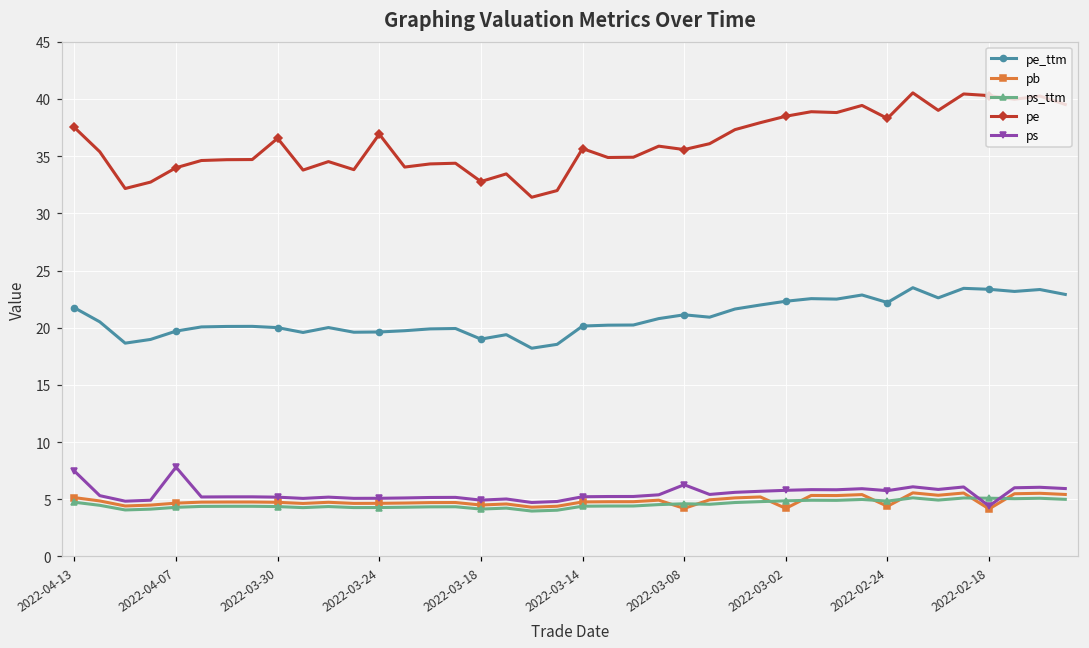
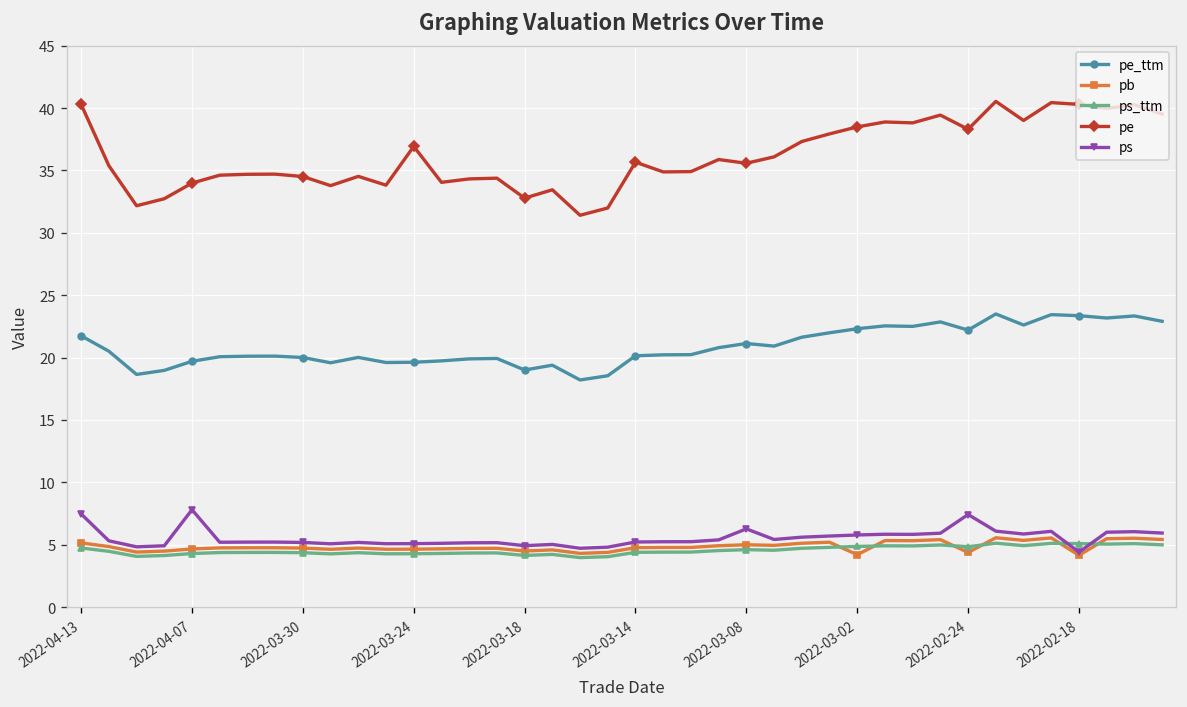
  {
    "pb": {
      "2022-04-13": 5.1,
      "2022-04-07": 4.7,
      "2022-03-30": 4.7,
      "2022-03-24": 4.6,
      "2022-03-18": 4.5,
      "2022-03-14": 4.8,
-     "2022-03-08": 4.2,
+     "2022-03-08": 5.0,
      "2022-03-02": 4.2,
      "2022-02-24": 4.4,
      "2022-02-18": 4.2
    },
    "pe": {
-     "2022-04-13": 37.5,
+     "2022-04-13": 40.3,
      "2022-04-07": 34.0,
-     "2022-03-30": 36.6,
+     "2022-03-30": 34.5,
      "2022-03-24": 36.9,
      "2022-03-18": 32.8,
      "2022-03-14": 35.7,
      "2022-03-08": 35.6,
      "2022-03-02": 38.5,
      "2022-02-24": 38.3
    },
    "ps": {
      "2022-04-13": 7.5,
      "2022-04-07": 7.8,
      "2022-03-30": 5.2,
      "2022-03-24": 5.1,
      "2022-03-18": 4.9,
      "2022-03-14": 5.2,
      "2022-03-08": 6.3,
      "2022-03-02": 5.8,
-     "2022-02-24": 5.8,
+     "2022-02-24": 7.4,
      "2022-02-18": 4.4
    }
  }
